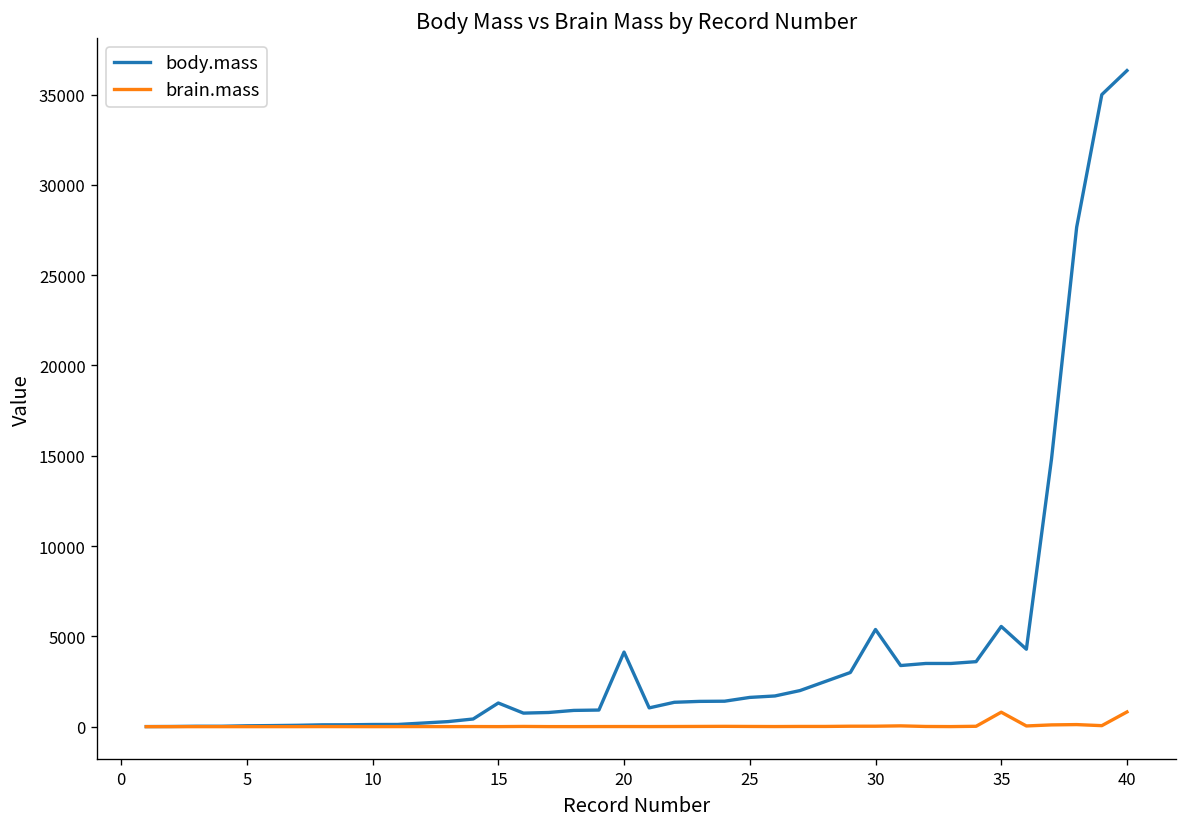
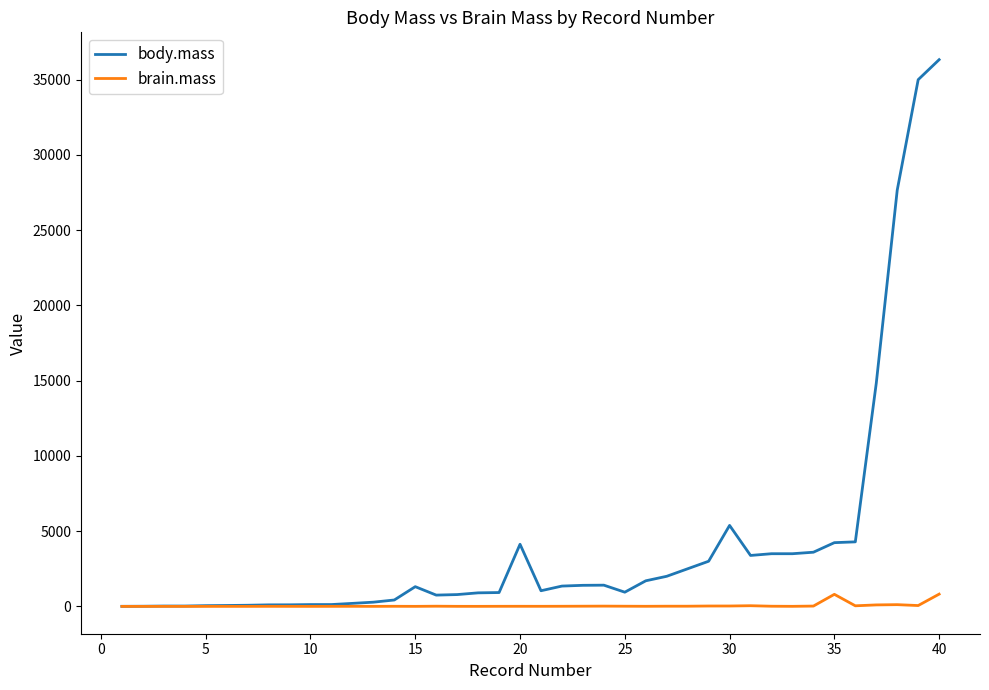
  {
    "body.mass": {
      "15": 1300,
      "20": 4100,
-     "25": 1600,
+     "25": 900,
      "30": 5400,
-     "35": 5500,
+     "35": 4200,
      "40": 36300
    },
    "brain.mass": {
      "15": 0,
      "20": 0,
      "25": 0,
      "30": 0,
      "35": 800,
      "40": 800
    }
  }
